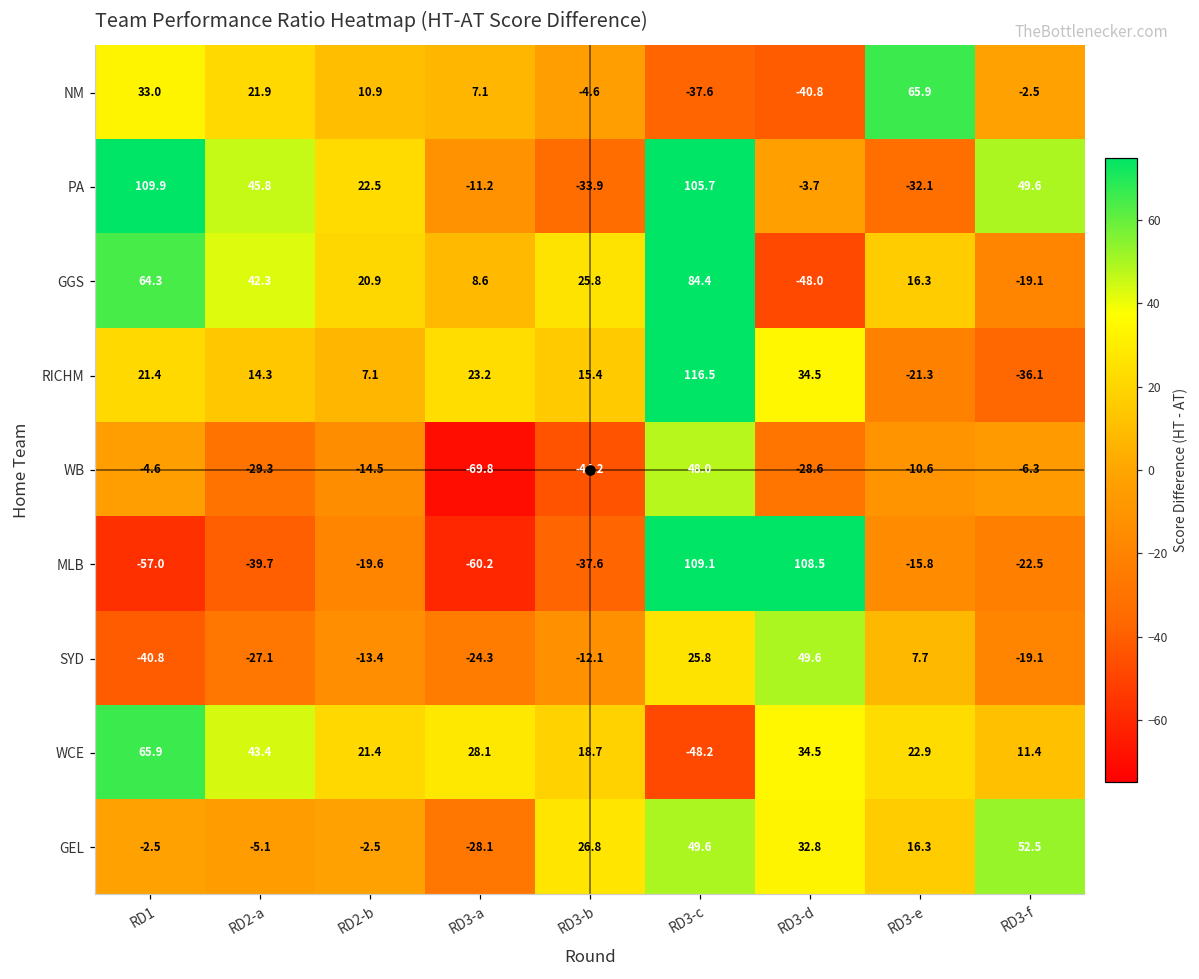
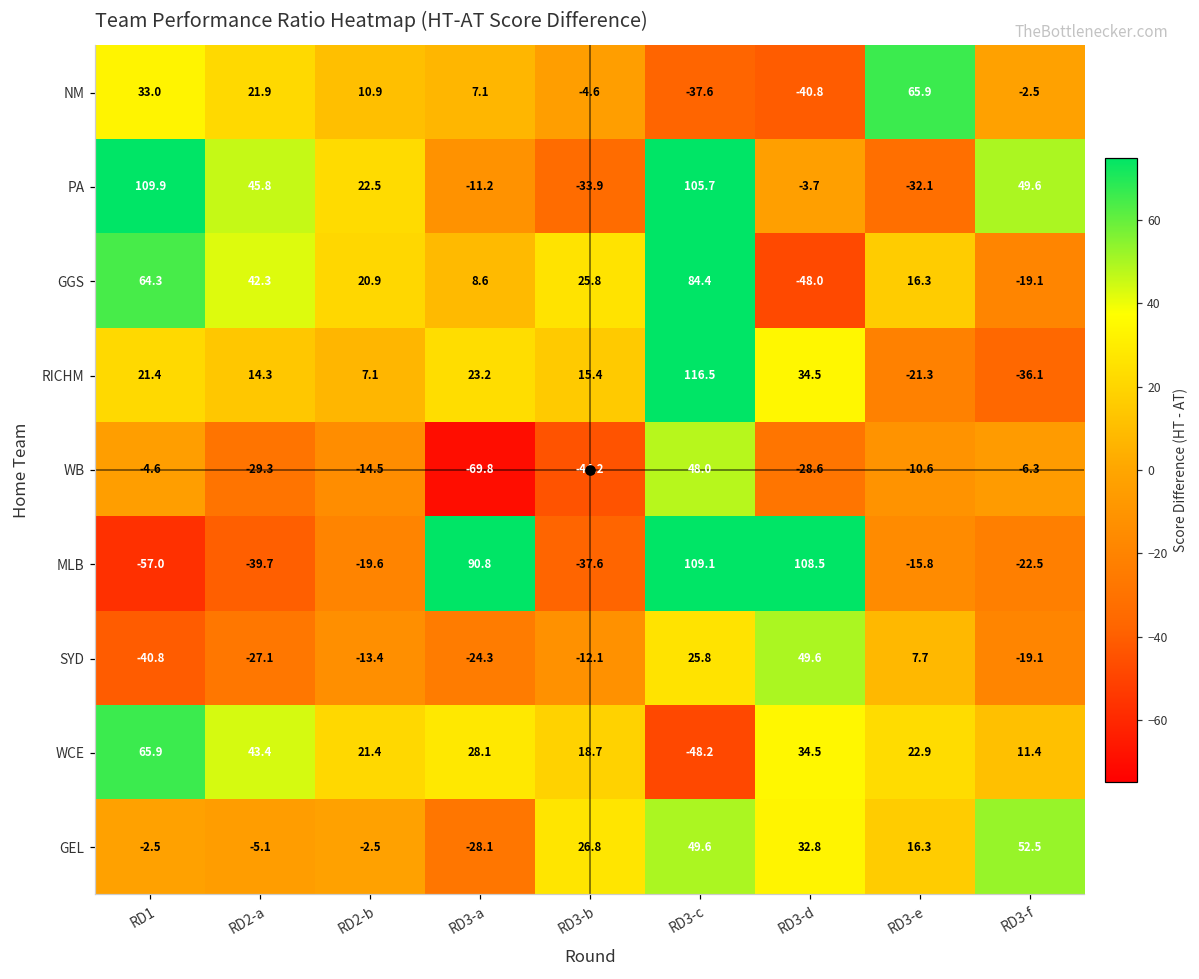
  {
    "NM": {
      "RD1": 33.0,
      "RD2-a": 21.9,
      "RD2-b": 10.9,
      "RD3-a": 7.1,
      "RD3-b": -4.6,
      "RD3-c": -37.6,
      "RD3-d": -40.8,
      "RD3-e": 65.9,
      "RD3-f": -2.5
    },
    "PA": {
      "RD1": 109.9,
      "RD2-a": 45.8,
      "RD2-b": 22.5,
      "RD3-a": -11.2,
      "RD3-b": -33.9,
      "RD3-c": 105.7,
      "RD3-d": -3.7,
      "RD3-e": -32.1,
      "RD3-f": 49.6
    },
    "GGS": {
      "RD1": 64.3,
      "RD2-a": 42.3,
      "RD2-b": 20.9,
      "RD3-a": 8.6,
      "RD3-b": 25.8,
      "RD3-c": 84.4,
      "RD3-d": -48.0,
      "RD3-e": 16.3,
      "RD3-f": -19.1
    },
    "RICHM": {
      "RD1": 21.4,
      "RD2-a": 14.3,
      "RD2-b": 7.1,
      "RD3-a": 23.2,
      "RD3-b": 15.4,
      "RD3-c": 116.5,
      "RD3-d": 34.5,
      "RD3-e": -21.3,
      "RD3-f": -36.1
    },
    "WB": {
      "RD1": -4.6,
      "RD2-a": -29.3,
      "RD2-b": -14.5,
      "RD3-a": -69.8,
      "RD3-c": 48.0,
      "RD3-d": -28.6,
      "RD3-e": -10.6,
      "RD3-f": -6.3
    },
    "MLB": {
      "RD1": -57.0,
      "RD2-a": -39.7,
      "RD2-b": -19.6,
-     "RD3-a": -60.2,
+     "RD3-a": 90.8,
      "RD3-b": -37.6,
      "RD3-c": 109.1,
      "RD3-d": 108.5,
      "RD3-e": -15.8,
      "RD3-f": -22.5
    },
    "SYD": {
      "RD1": -40.8,
      "RD2-a": -27.1,
      "RD2-b": -13.4,
      "RD3-a": -24.3,
      "RD3-b": -12.1,
      "RD3-c": 25.8,
      "RD3-d": 49.6,
      "RD3-e": 7.7,
      "RD3-f": -19.1
    },
    "WCE": {
      "RD1": 65.9,
      "RD2-a": 43.4,
      "RD2-b": 21.4,
      "RD3-a": 28.1,
      "RD3-b": 18.7,
      "RD3-c": -48.2,
      "RD3-d": 34.5,
      "RD3-e": 22.9,
      "RD3-f": 11.4
    },
    "GEL": {
      "RD1": -2.5,
      "RD2-a": -5.1,
      "RD2-b": -2.5,
      "RD3-a": -28.1,
      "RD3-b": 26.8,
      "RD3-c": 49.6,
      "RD3-d": 32.8,
      "RD3-e": 16.3,
      "RD3-f": 52.5
    }
  }
